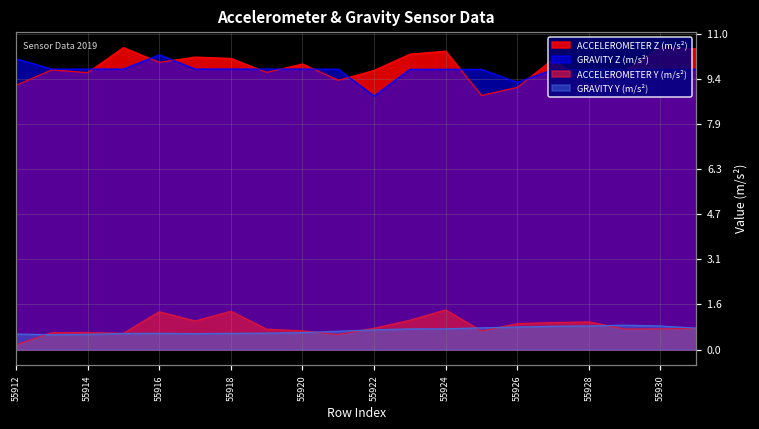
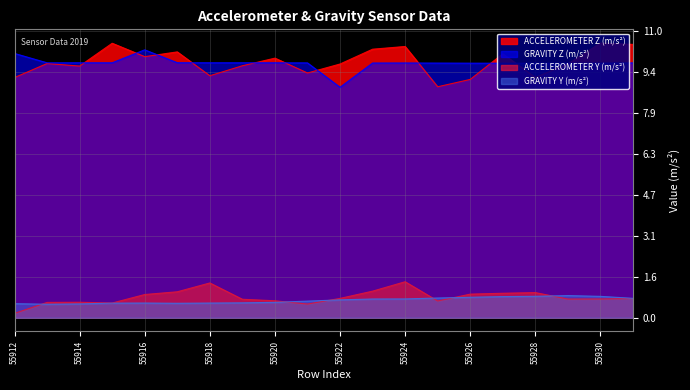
  {
    "ACCELEROMETER Z (m/s²)": {
      "55912": 9.2,
      "55914": 9.6,
      "55916": 10.0,
-     "55918": 10.1,
+     "55918": 9.3,
      "55920": 9.9,
      "55922": 9.7,
      "55924": 10.4,
      "55926": 9.1
    },
    "GRAVITY Z (m/s²)": {
      "55914": 9.8,
      "55916": 10.3,
      "55918": 9.8,
      "55920": 9.8,
      "55922": 8.8,
      "55924": 9.8,
-     "55926": 9.3
+     "55926": 9.8
    },
    "ACCELEROMETER Y (m/s²)": {
      "55912": 0.2,
-     "55916": 1.3,
+     "55916": 0.9,
      "55918": 1.3,
      "55924": 1.4,
      "55926": 0.9,
      "55928": 1.0,
      "55930": 0.7
    },
    "GRAVITY Y (m/s²)": {
      "55912": 0.5,
      "55916": 0.6,
      "55918": 0.6,
      "55924": 0.7,
      "55926": 0.8,
      "55928": 0.8,
      "55930": 0.8
    }
  }
